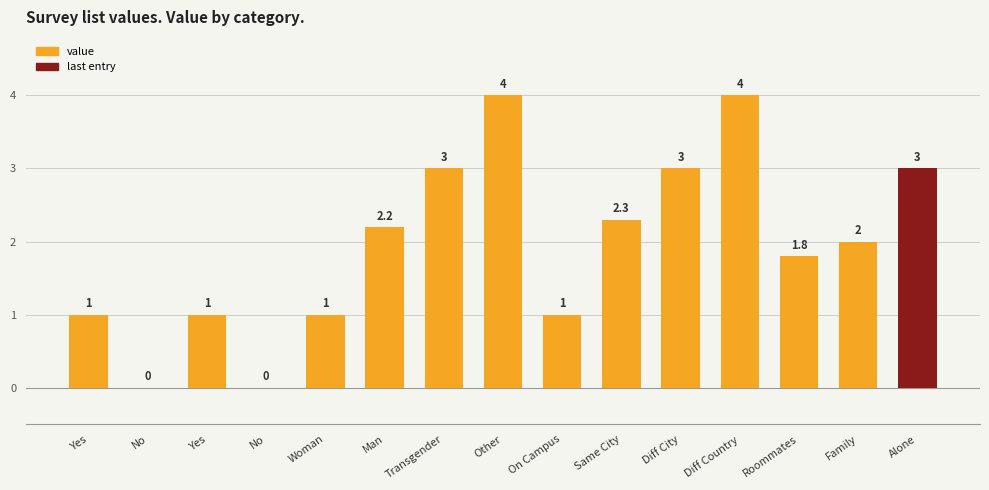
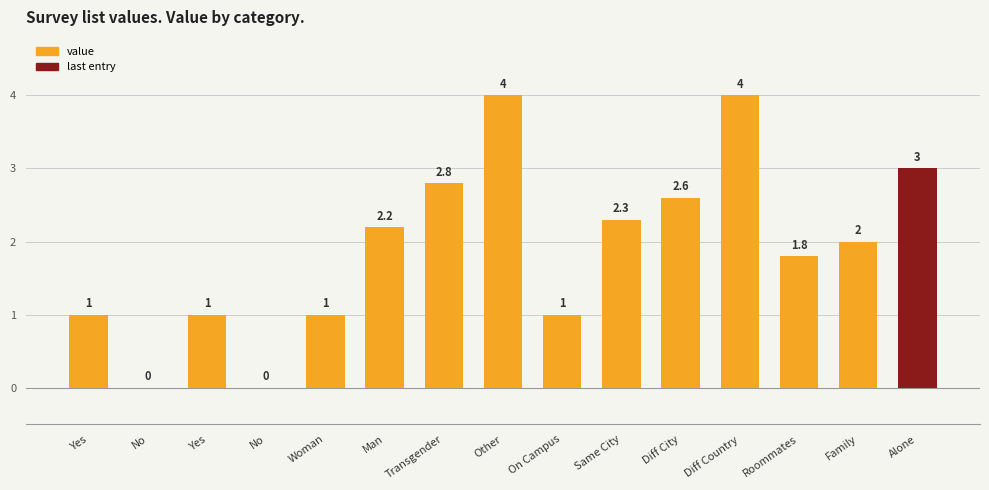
  {
    "Woman": 1,
    "Man": 2.2,
-   "Transgender": 3,
+   "Transgender": 2.8,
    "Other": 4,
    "On Campus": 1,
    "Same City": 2.3,
-   "Diff City": 3,
+   "Diff City": 2.6,
    "Diff Country": 4,
    "Roommates": 1.8,
    "Family": 2,
    "Alone": 3
  }
